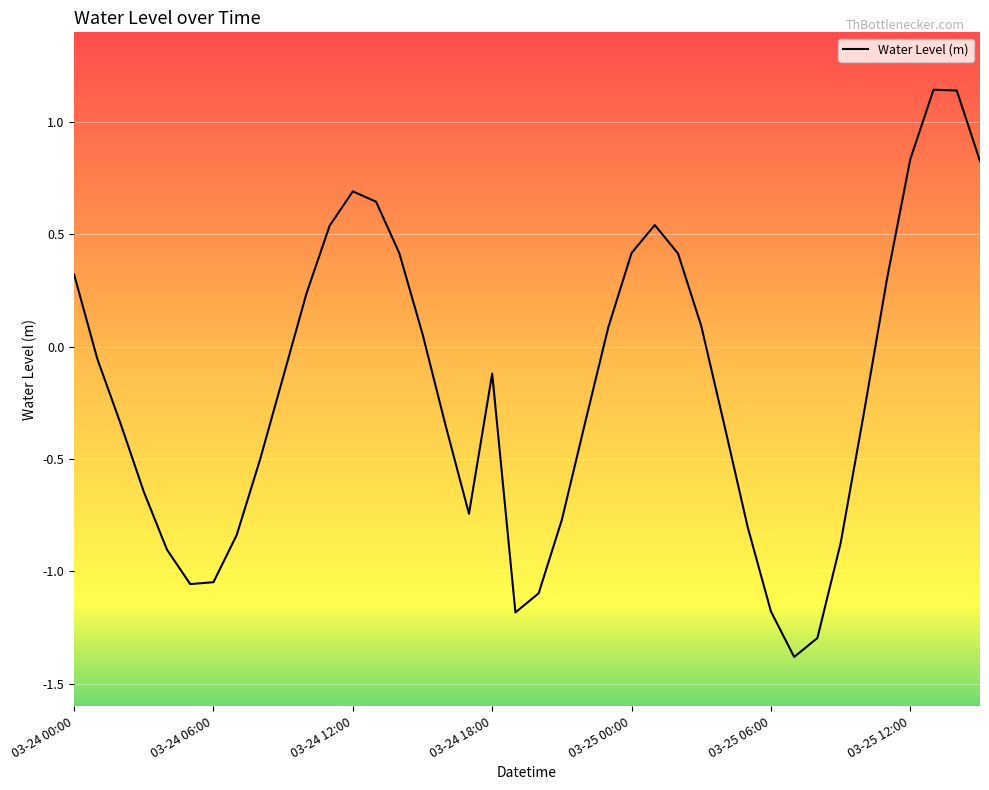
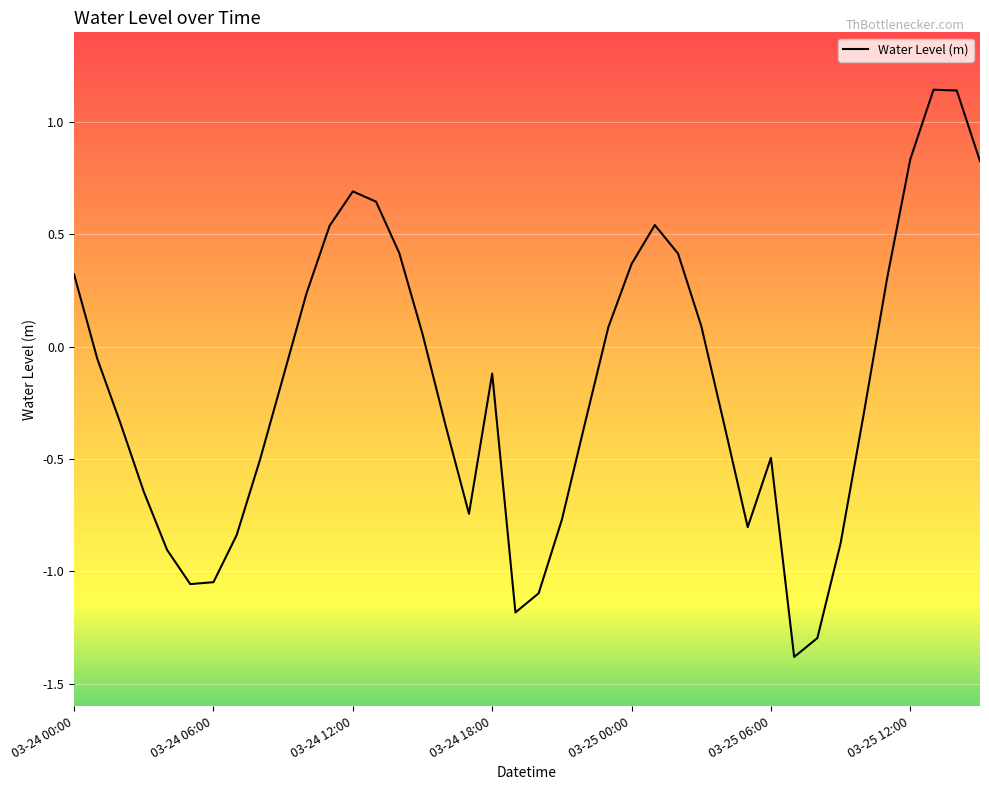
  {
    "03-24 00:00": 0.32,
    "03-24 06:00": -1.05,
    "03-24 12:00": 0.69,
    "03-24 18:00": -0.12,
-   "03-25 00:00": 0.42,
-   "03-25 06:00": -1.18,
+   "03-25 00:00": 0.37,
+   "03-25 06:00": -0.49,
    "03-25 12:00": 0.84
  }
